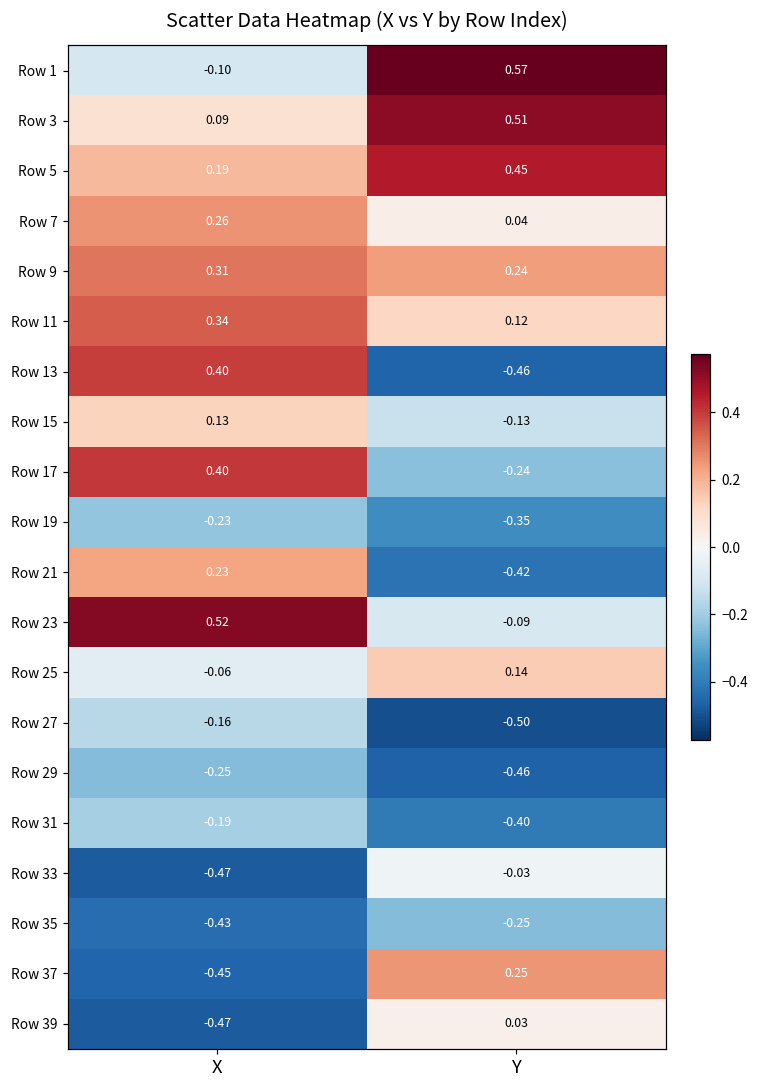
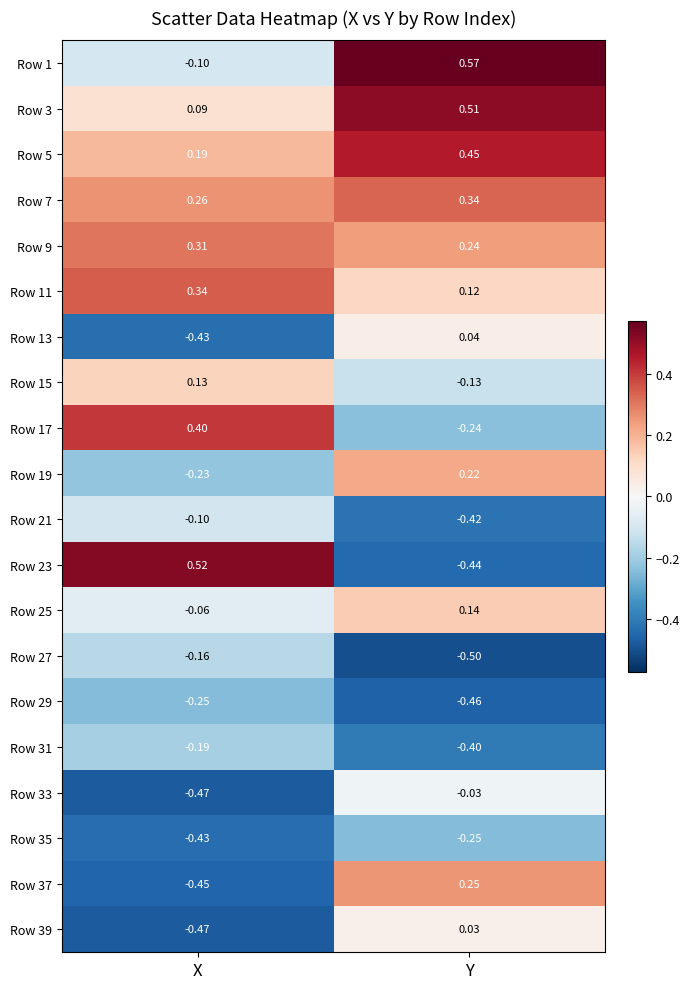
  {
    "Row 1": {
      "X": -0.10,
      "Y": 0.57
    },
    "Row 3": {
      "X": 0.09,
      "Y": 0.51
    },
    "Row 5": {
      "X": 0.19,
      "Y": 0.45
    },
    "Row 7": {
      "X": 0.26,
-     "Y": 0.04
+     "Y": 0.34
    },
    "Row 9": {
      "X": 0.31,
      "Y": 0.24
    },
    "Row 11": {
      "X": 0.34,
      "Y": 0.12
    },
    "Row 13": {
-     "X": 0.40,
-     "Y": -0.46
+     "X": -0.43,
+     "Y": 0.04
    },
    "Row 15": {
      "X": 0.13,
      "Y": -0.13
    },
    "Row 17": {
      "X": 0.40,
      "Y": -0.24
    },
    "Row 19": {
      "X": -0.23,
-     "Y": -0.35
+     "Y": 0.22
    },
    "Row 21": {
-     "X": 0.23,
+     "X": -0.10,
      "Y": -0.42
    },
    "Row 23": {
      "X": 0.52,
-     "Y": -0.09
+     "Y": -0.44
    },
    "Row 25": {
      "X": -0.06,
      "Y": 0.14
    },
    "Row 27": {
      "X": -0.16,
      "Y": -0.50
    },
    "Row 29": {
      "X": -0.25,
      "Y": -0.46
    },
    "Row 31": {
      "X": -0.19,
      "Y": -0.40
    },
    "Row 33": {
      "X": -0.47,
      "Y": -0.03
    },
    "Row 35": {
      "X": -0.43,
      "Y": -0.25
    },
    "Row 37": {
      "X": -0.45,
      "Y": 0.25
    },
    "Row 39": {
      "X": -0.47,
      "Y": 0.03
    }
  }
